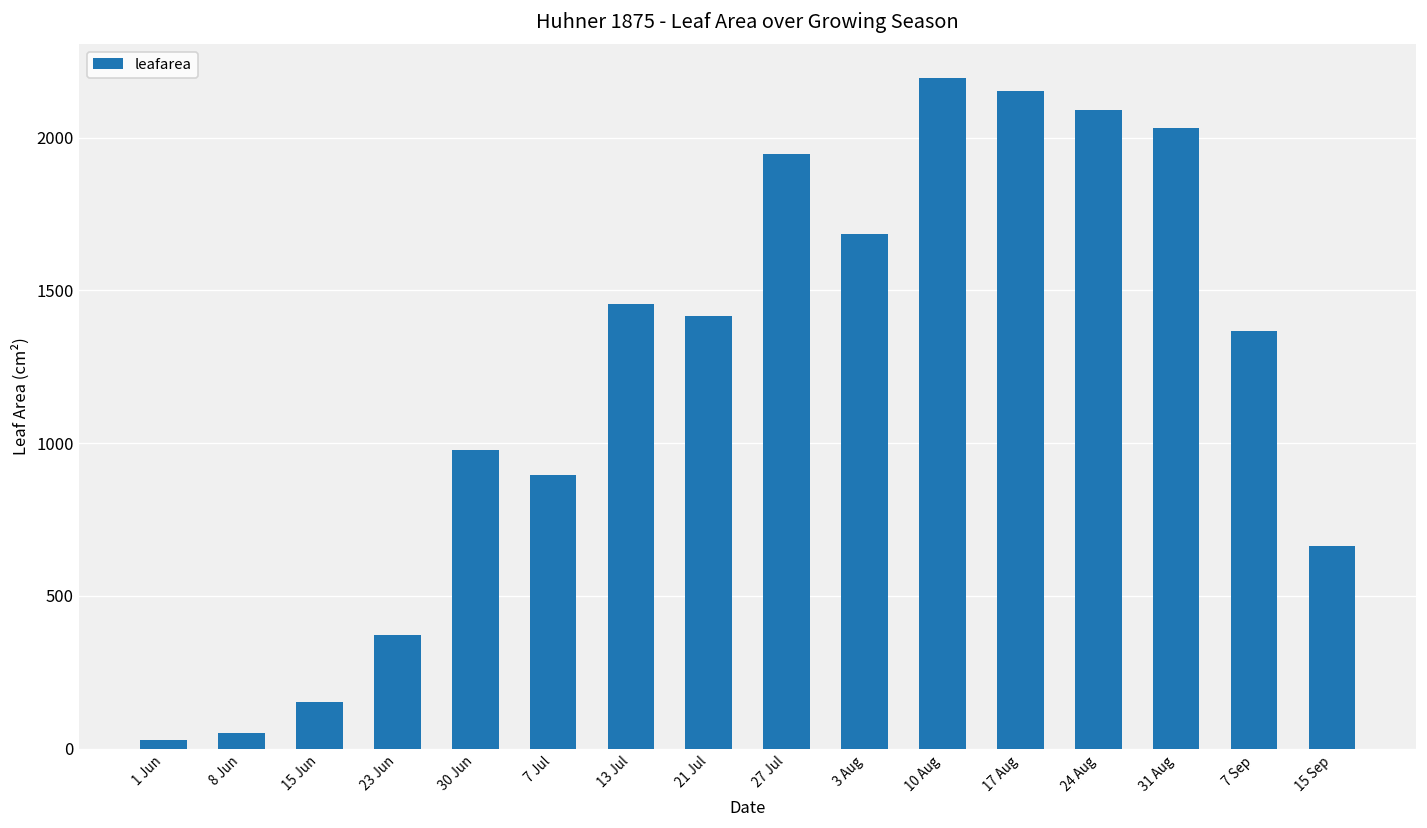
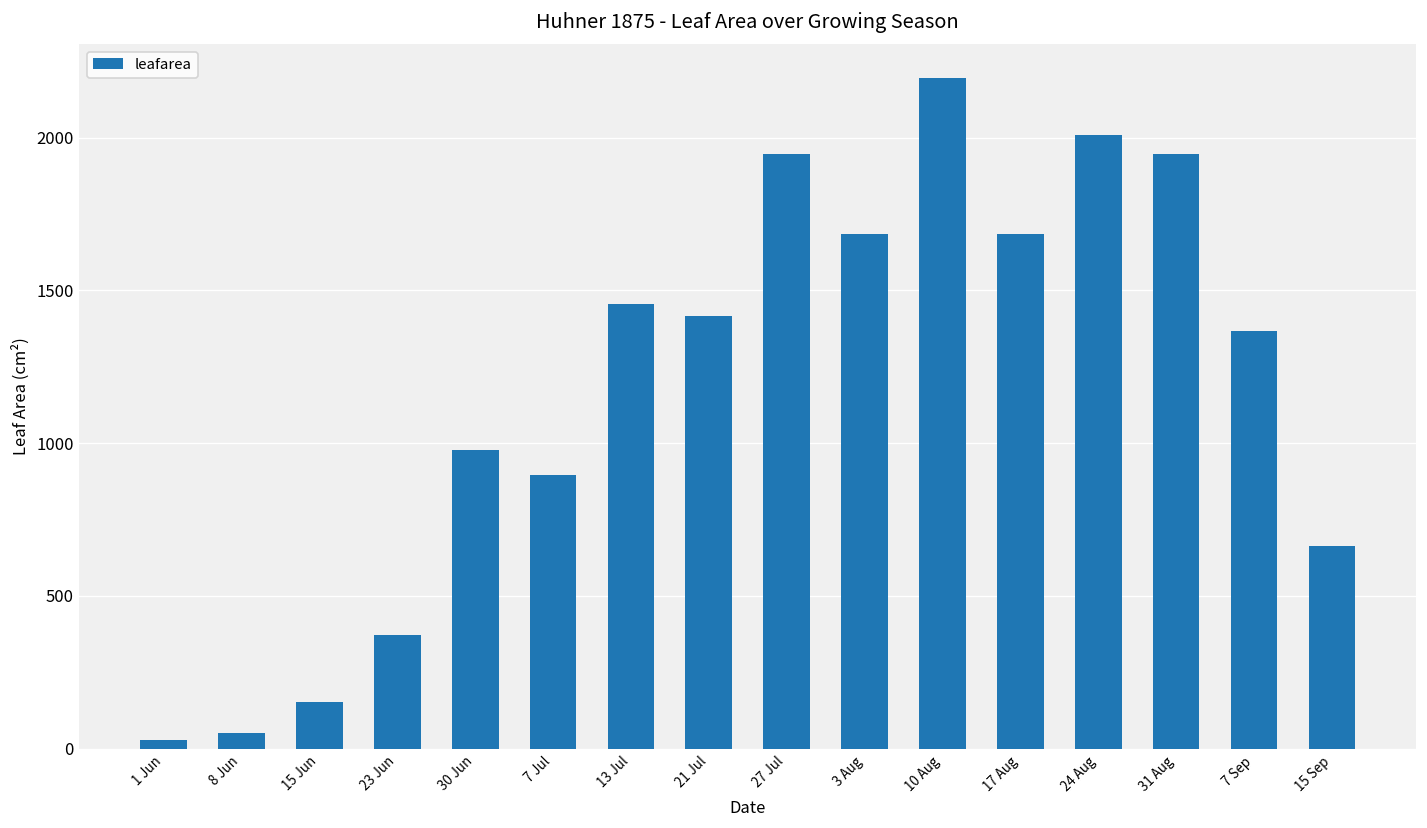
  {
    "1 Jun": 30,
    "8 Jun": 50,
    "15 Jun": 150,
    "23 Jun": 370,
    "30 Jun": 980,
    "7 Jul": 900,
    "13 Jul": 1460,
    "21 Jul": 1420,
    "27 Jul": 1950,
    "3 Aug": 1680,
    "10 Aug": 2200,
-   "17 Aug": 2150,
-   "24 Aug": 2090,
-   "31 Aug": 2030,
+   "17 Aug": 1690,
+   "24 Aug": 2010,
+   "31 Aug": 1950,
    "7 Sep": 1370,
    "15 Sep": 670
  }
